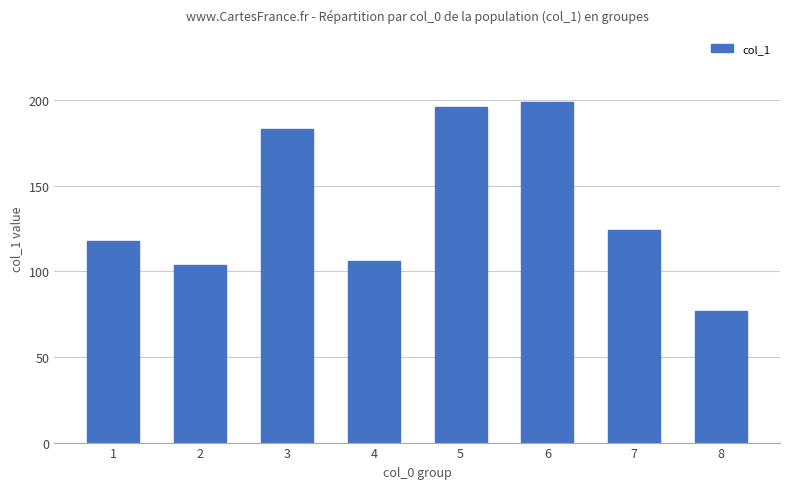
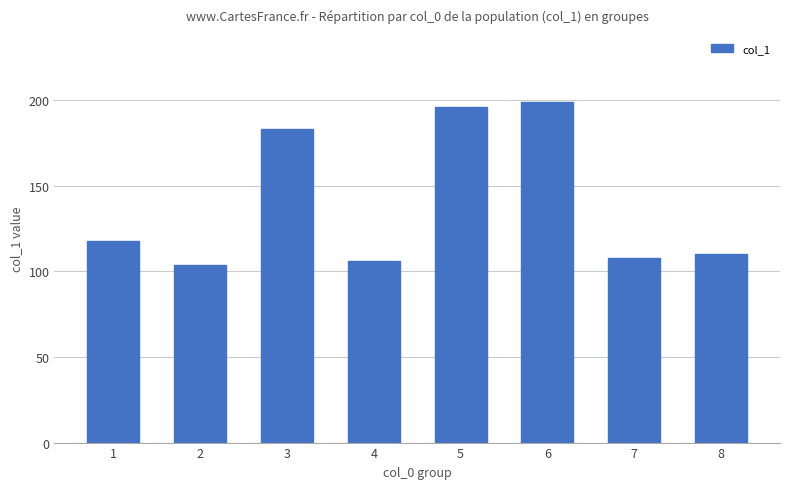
  {
    "1": 118,
    "2": 104,
    "3": 183,
    "4": 106,
    "5": 196,
    "6": 199,
-   "7": 124,
-   "8": 77
+   "7": 108,
+   "8": 110
  }
